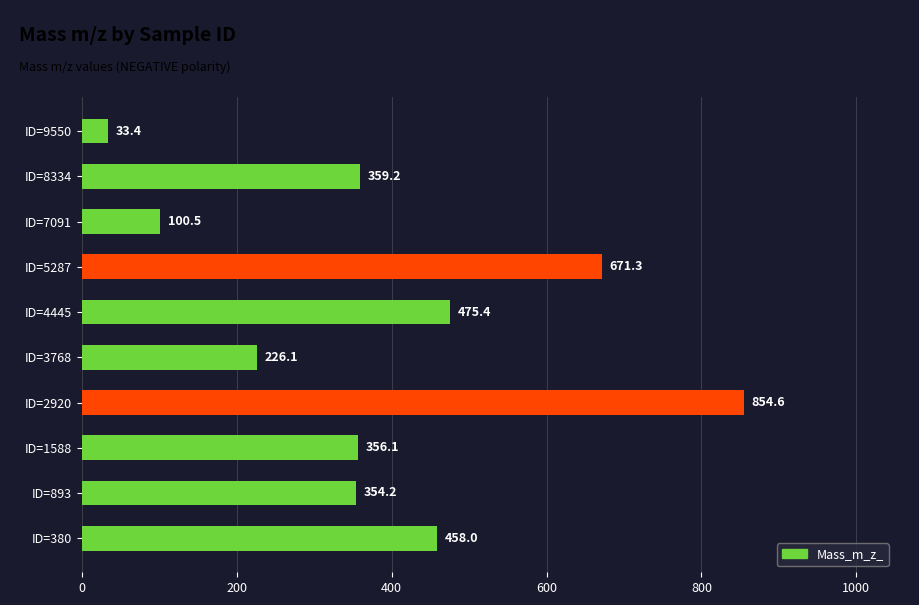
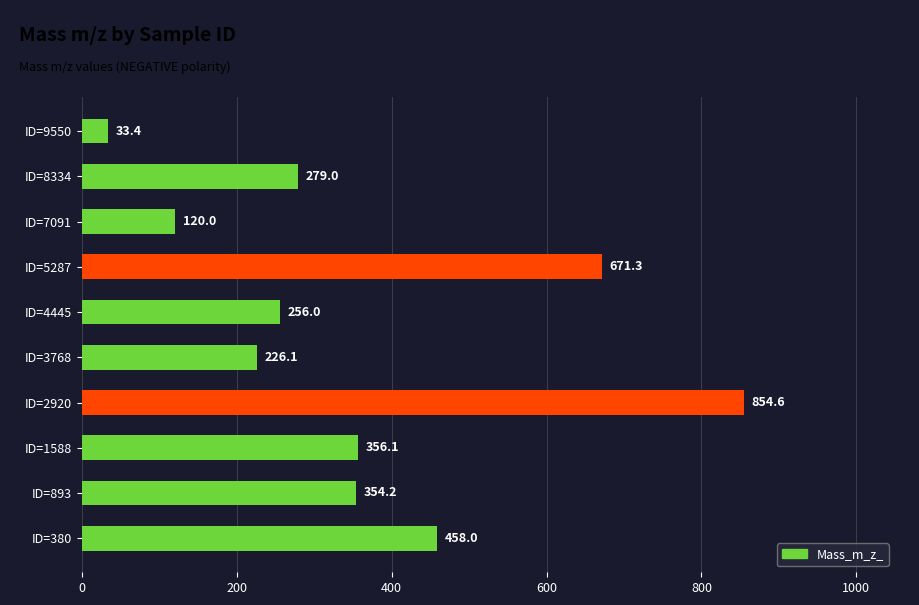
  {
    "ID=9550": 33.4,
-   "ID=8334": 359.2,
-   "ID=7091": 100.5,
+   "ID=8334": 279.0,
+   "ID=7091": 120.0,
    "ID=5287": 671.3,
-   "ID=4445": 475.4,
+   "ID=4445": 256.0,
    "ID=3768": 226.1,
    "ID=2920": 854.6,
    "ID=1588": 356.1,
    "ID=893": 354.2,
    "ID=380": 458.0
  }
